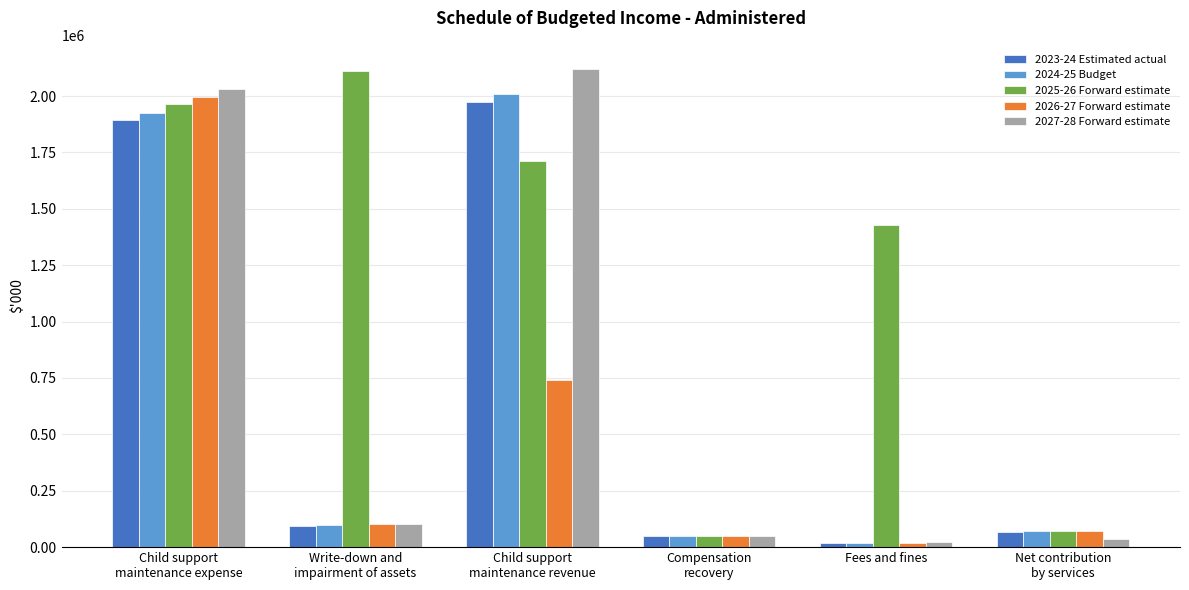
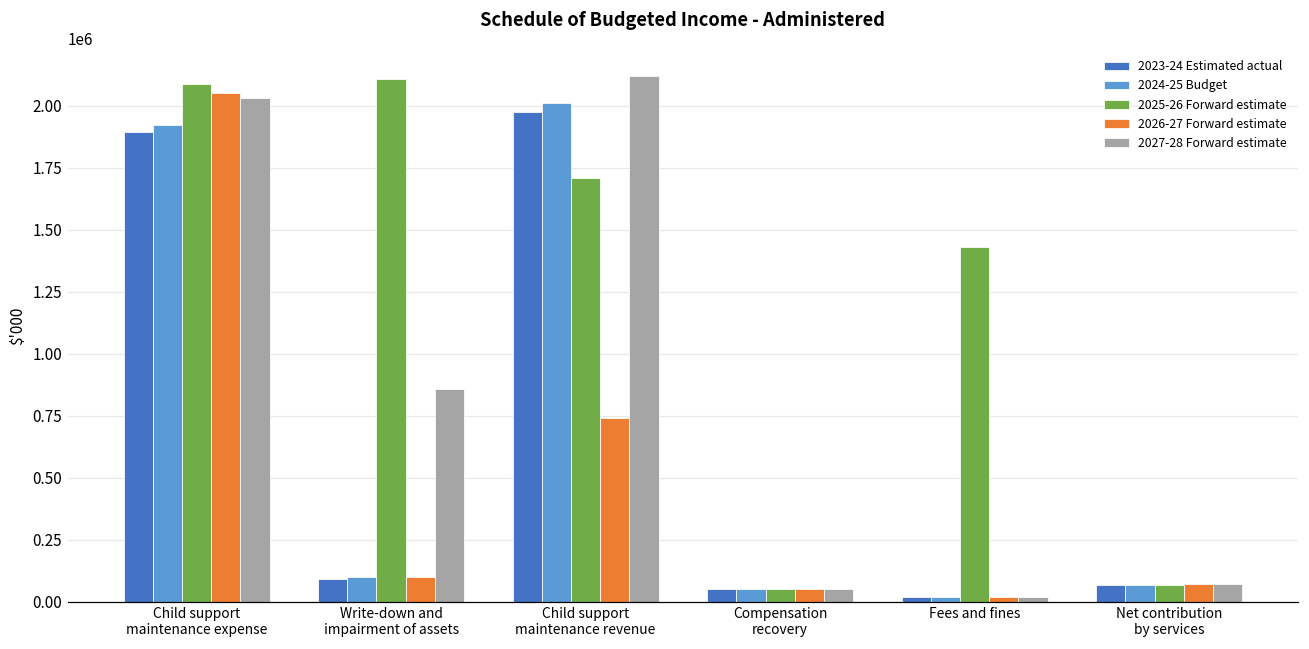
  {
    "2025-26 Forward estimate": {
-     "Child support maintenance expense": 1960000,
+     "Child support maintenance expense": 2090000,
      "Write-down and impairment of assets": 2110000,
      "Child support maintenance revenue": 1710000,
      "Compensation recovery": 50000,
      "Fees and fines": 1430000,
      "Net contribution by services": 70000
    },
    "2026-27 Forward estimate": {
-     "Child support maintenance expense": 2000000,
+     "Child support maintenance expense": 2050000,
      "Write-down and impairment of assets": 100000,
      "Child support maintenance revenue": 740000,
      "Compensation recovery": 50000,
      "Fees and fines": 20000,
      "Net contribution by services": 70000
    },
    "2027-28 Forward estimate": {
      "Child support maintenance expense": 2030000,
-     "Write-down and impairment of assets": 100000,
+     "Write-down and impairment of assets": 860000,
      "Child support maintenance revenue": 2120000,
      "Compensation recovery": 50000,
      "Fees and fines": 20000,
-     "Net contribution by services": 30000
+     "Net contribution by services": 70000
    }
  }
